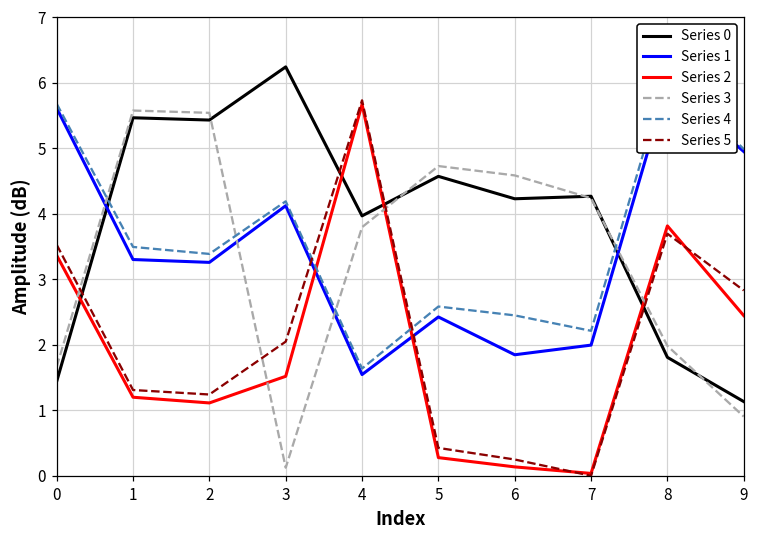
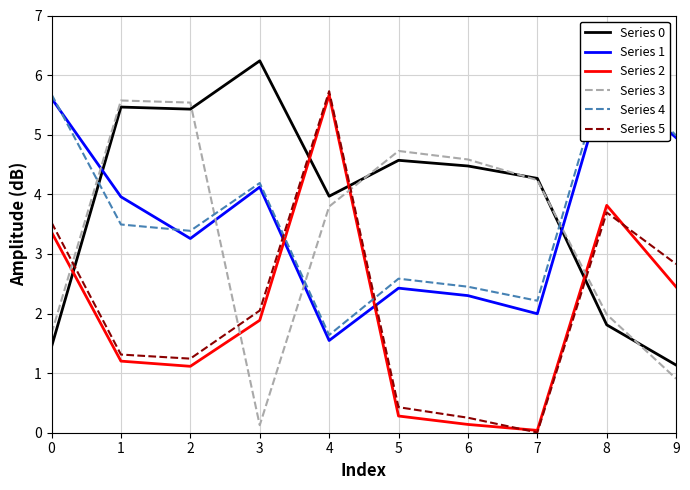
  {
    "Series 0": {
      "0": 1.4,
      "1": 5.5,
      "2": 5.4,
      "3": 6.2,
      "4": 4.0,
      "5": 4.6,
-     "6": 4.2,
+     "6": 4.5,
      "8": 1.8,
      "9": 1.1
    },
    "Series 1": {
      "0": 5.6,
-     "1": 3.3,
+     "1": 4.0,
      "2": 3.3,
      "3": 4.1,
      "4": 1.5,
      "5": 2.4,
-     "6": 1.8,
+     "6": 2.3,
      "7": 2.0
    },
    "Series 2": {
      "0": 3.4,
      "1": 1.2,
      "2": 1.1,
-     "3": 1.5,
+     "3": 1.9,
      "4": 5.7,
      "5": 0.3,
      "6": 0.1,
      "8": 3.8,
      "9": 2.4
    },
    "Series 3": {
      "0": 1.7,
      "1": 5.6,
      "2": 5.5,
      "3": 0.1,
      "4": 3.8,
      "5": 4.7,
      "6": 4.6,
      "8": 2.0,
      "9": 0.9
    },
    "Series 4": {
      "0": 5.7,
      "1": 3.5,
      "2": 3.4,
      "3": 4.2,
      "4": 1.6,
      "5": 2.6,
      "6": 2.4,
      "7": 2.2
    },
    "Series 5": {
      "0": 3.5,
      "1": 1.3,
      "2": 1.2,
      "3": 2.0,
      "4": 5.7,
      "5": 0.4,
      "6": 0.3,
      "8": 3.7,
      "9": 2.8
    }
  }
